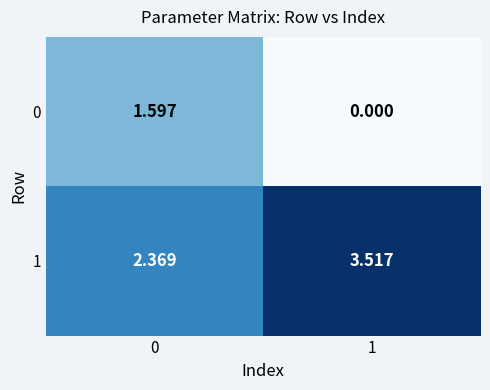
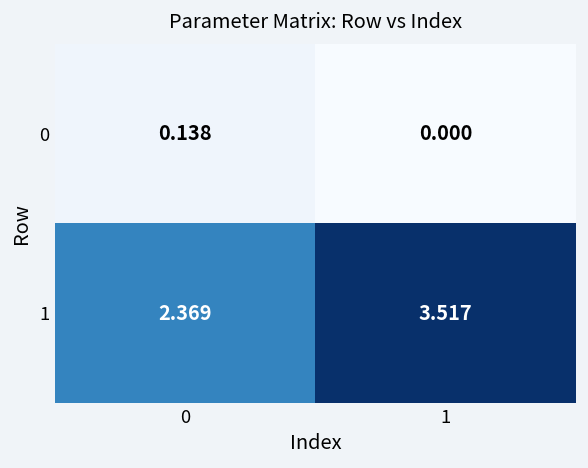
  {
    "0": {
-     "0": 1.597,
+     "0": 0.138,
      "1": 0.000
    },
    "1": {
      "0": 2.369,
      "1": 3.517
    }
  }
